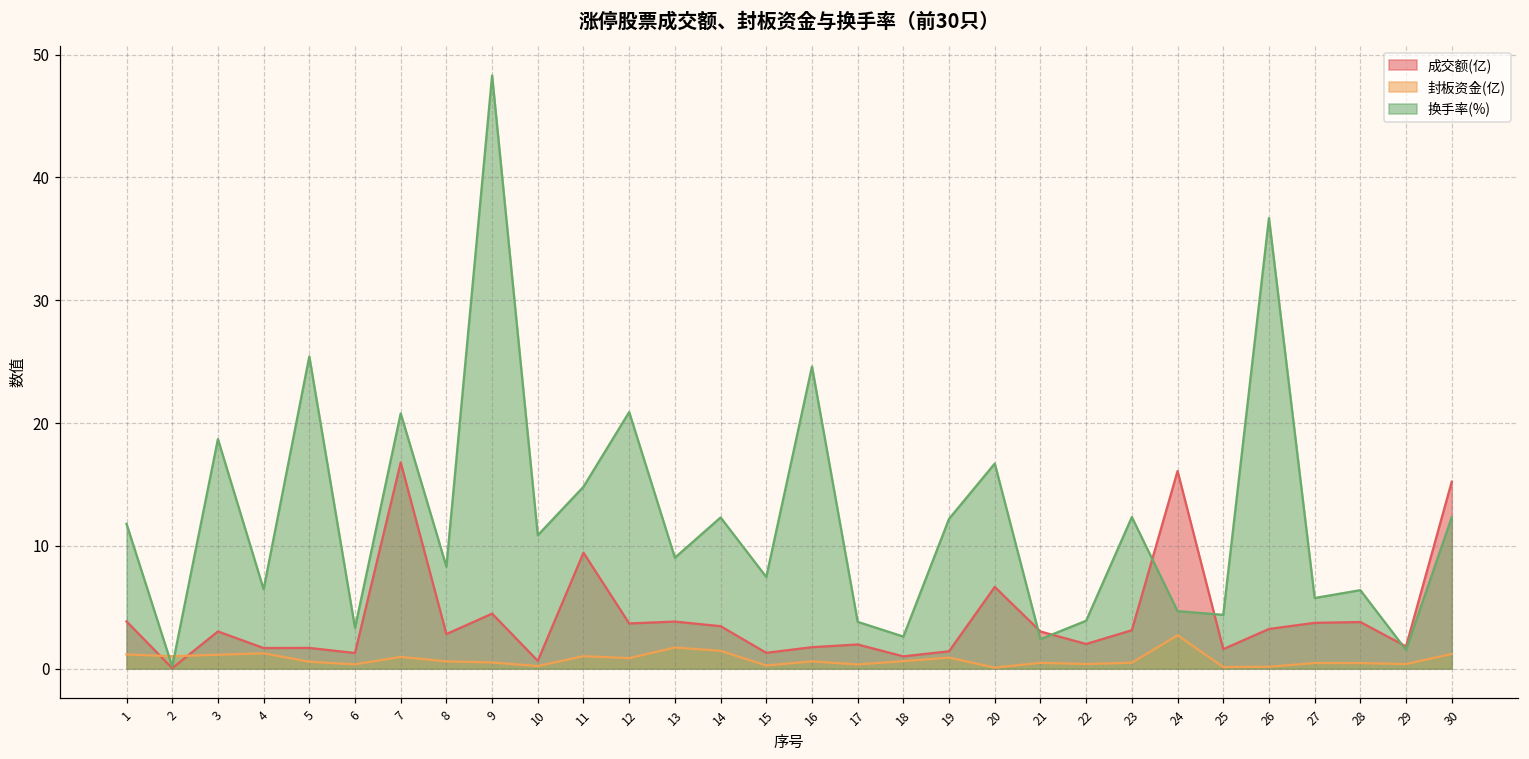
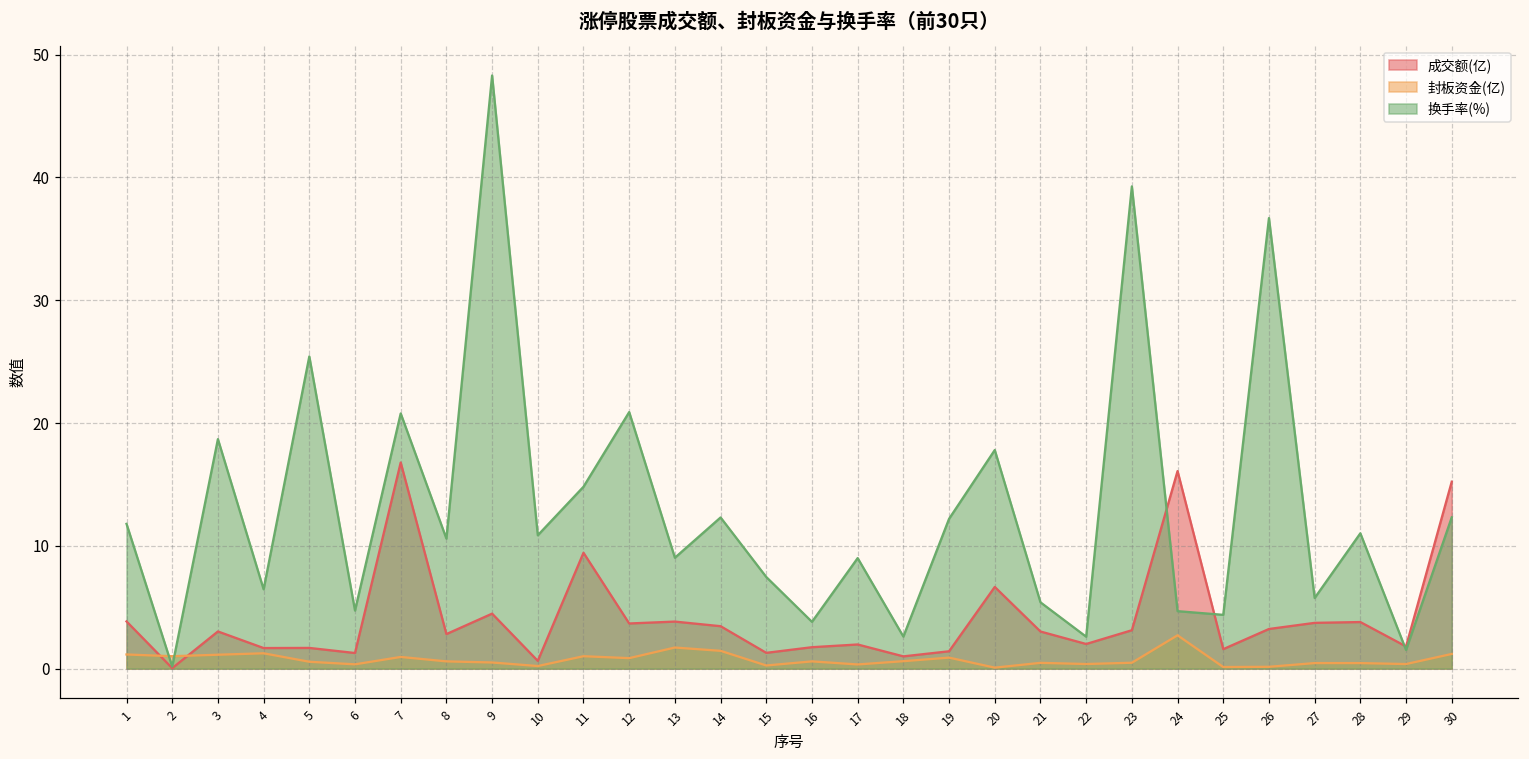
  {
    "换手率(%)": {
      "1": 11.8,
      "3": 18.7,
      "4": 6.5,
      "5": 25.4,
-     "6": 3.3,
+     "6": 4.7,
      "7": 20.8,
-     "8": 8.3,
+     "8": 10.6,
      "9": 48.3,
      "10": 10.9,
      "11": 14.8,
      "12": 20.9,
      "13": 9.0,
      "14": 12.3,
      "15": 7.5,
-     "16": 24.6,
-     "17": 3.8,
+     "16": 3.8,
+     "17": 9.0,
      "18": 2.6,
      "19": 12.2,
-     "20": 16.7,
-     "21": 2.4,
-     "22": 3.9,
-     "23": 12.3,
+     "20": 17.8,
+     "21": 5.4,
+     "22": 2.6,
+     "23": 39.3,
      "24": 4.7,
      "25": 4.4,
      "26": 36.7,
      "27": 5.8,
-     "28": 6.4,
+     "28": 11.0,
      "29": 1.5,
      "30": 12.3
    }
  }
